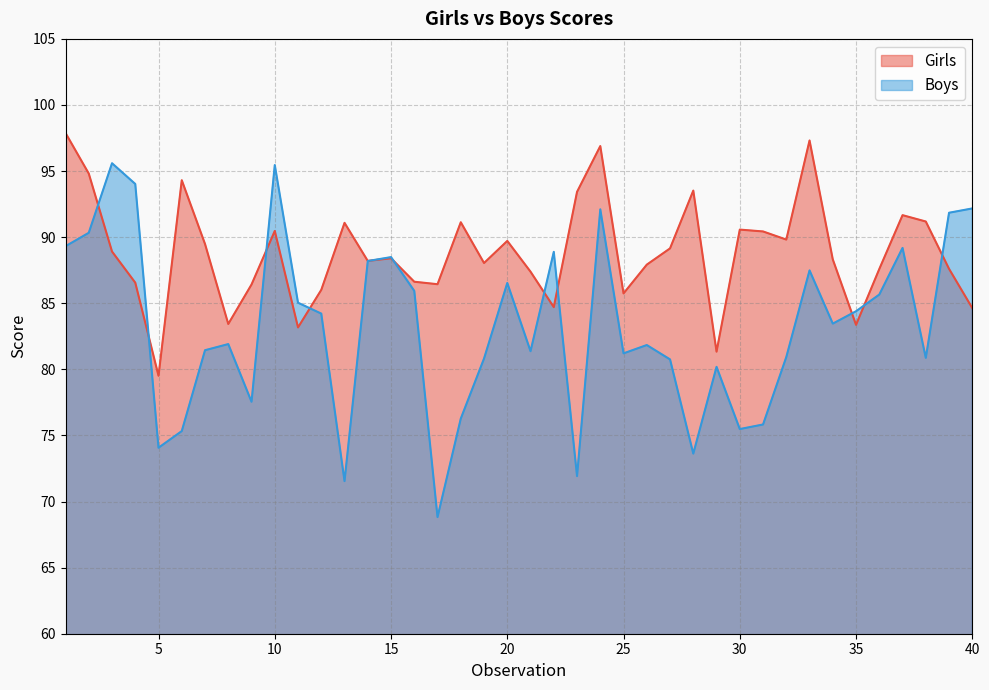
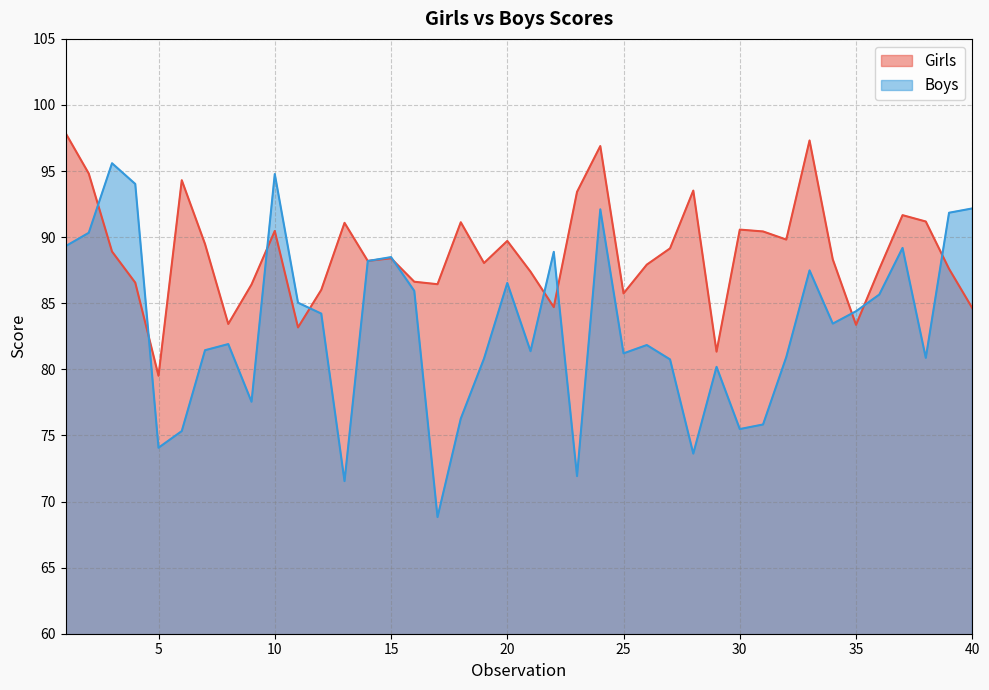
  {
    "Girls": {
      "5": 79.5,
      "10": 90.5,
      "20": 89.7,
      "25": 85.7,
      "30": 90.6,
      "35": 83.4,
      "40": 84.6
    },
    "Boys": {
      "5": 74.1,
-     "10": 95.5,
+     "10": 94.8,
      "20": 86.5,
      "25": 81.2,
      "30": 75.5,
      "35": 84.4,
      "40": 92.2
    }
  }
